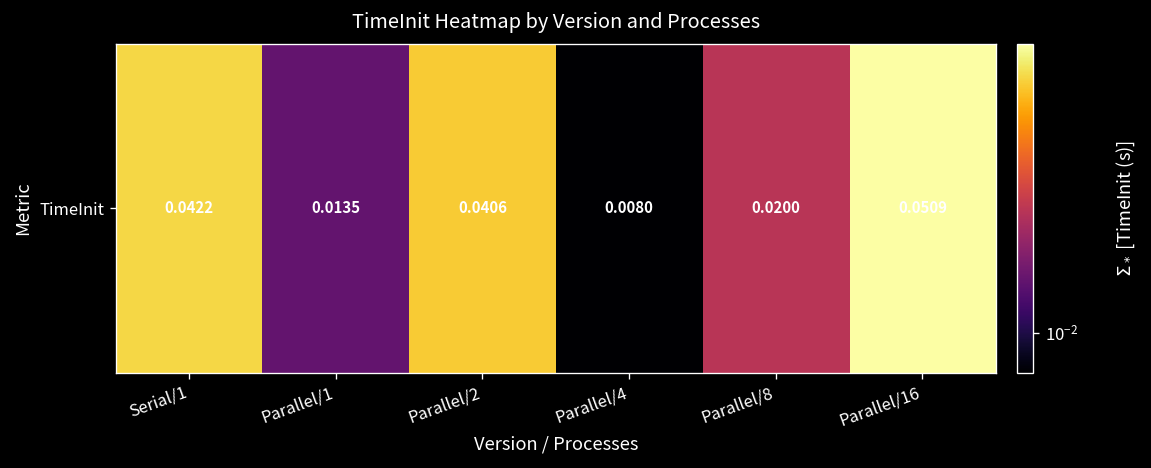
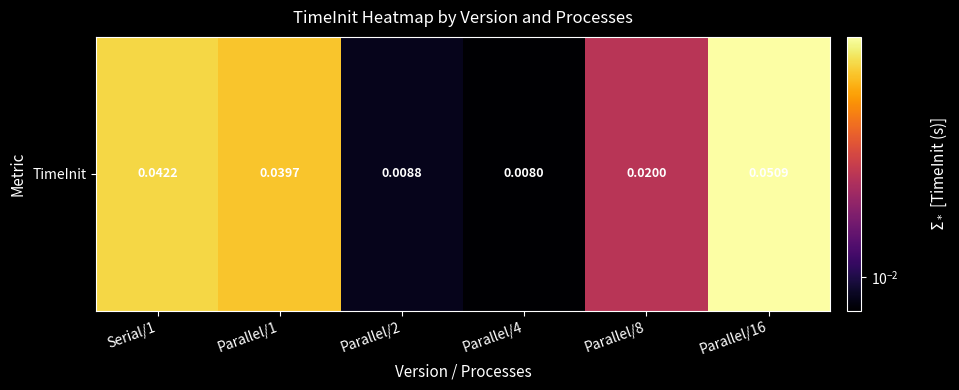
  {
    "TimeInit": {
      "Serial/1": 0.0422,
-     "Parallel/1": 0.0135,
-     "Parallel/2": 0.0406,
+     "Parallel/1": 0.0397,
+     "Parallel/2": 0.0088,
      "Parallel/4": 0.0080,
      "Parallel/8": 0.0200,
      "Parallel/16": 0.0509
    }
  }
